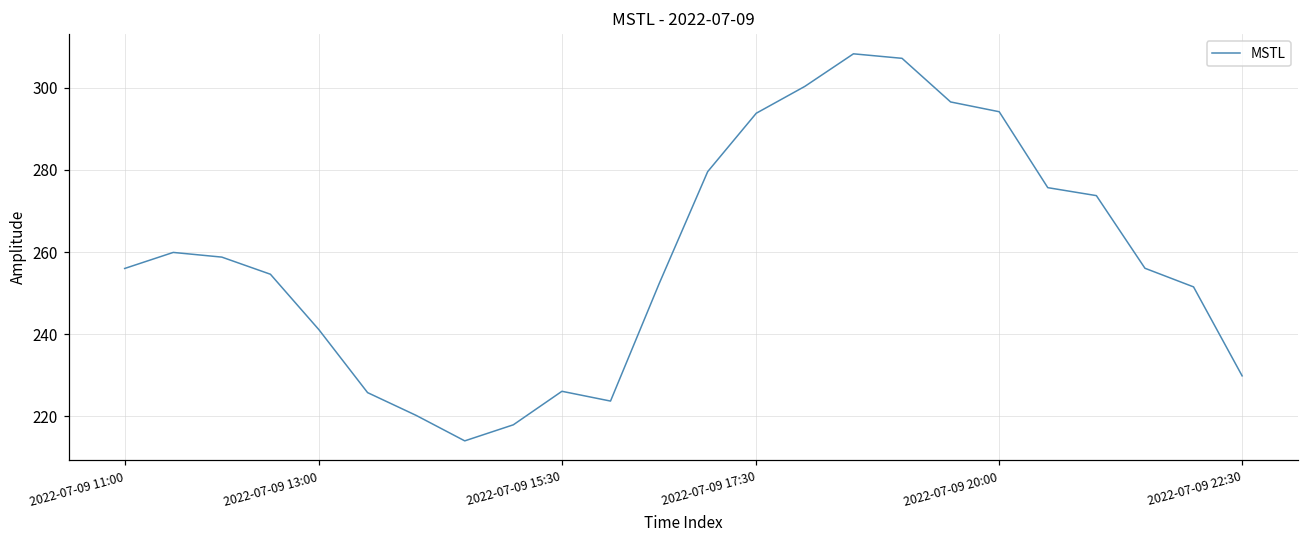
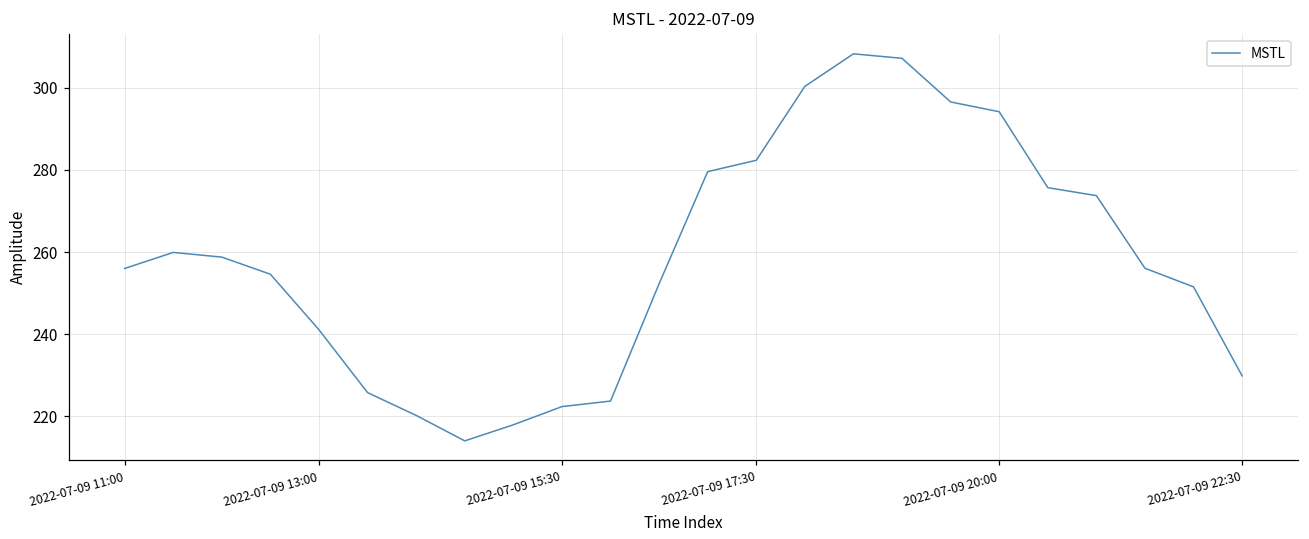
  {
    "2022-07-09 11:00": 256,
    "2022-07-09 13:00": 241,
-   "2022-07-09 15:30": 226,
-   "2022-07-09 17:30": 294,
+   "2022-07-09 15:30": 222,
+   "2022-07-09 17:30": 282,
    "2022-07-09 20:00": 294,
    "2022-07-09 22:30": 230
  }
